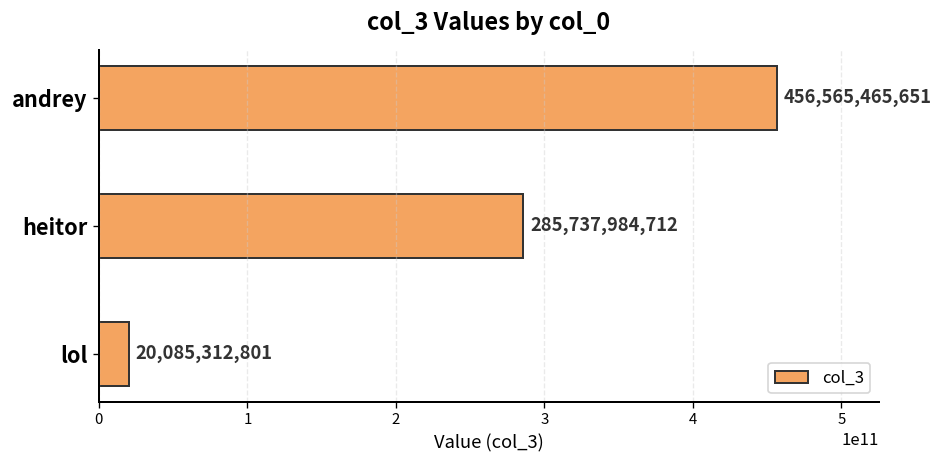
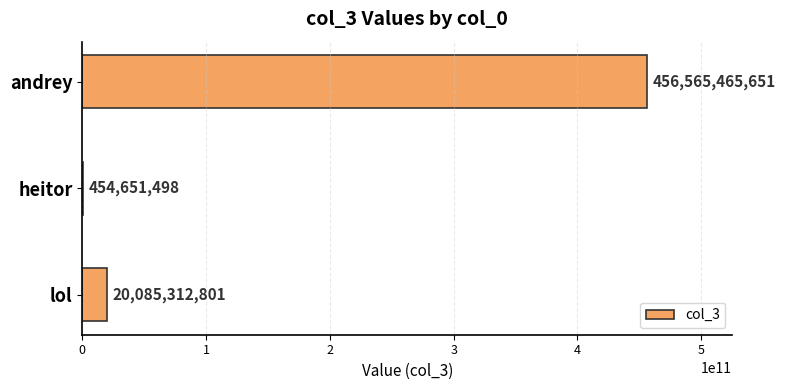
  {
    "andrey": "456,565,465,651",
-   "heitor": "285,737,984,712",
+   "heitor": "454,651,498",
    "lol": "20,085,312,801"
  }
